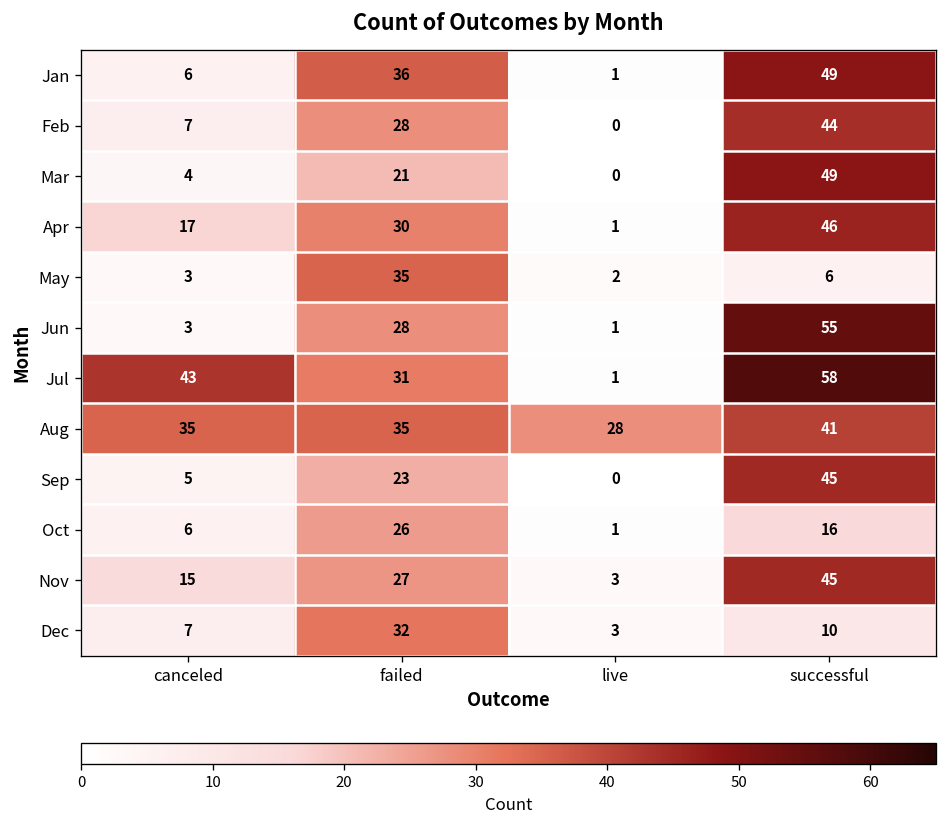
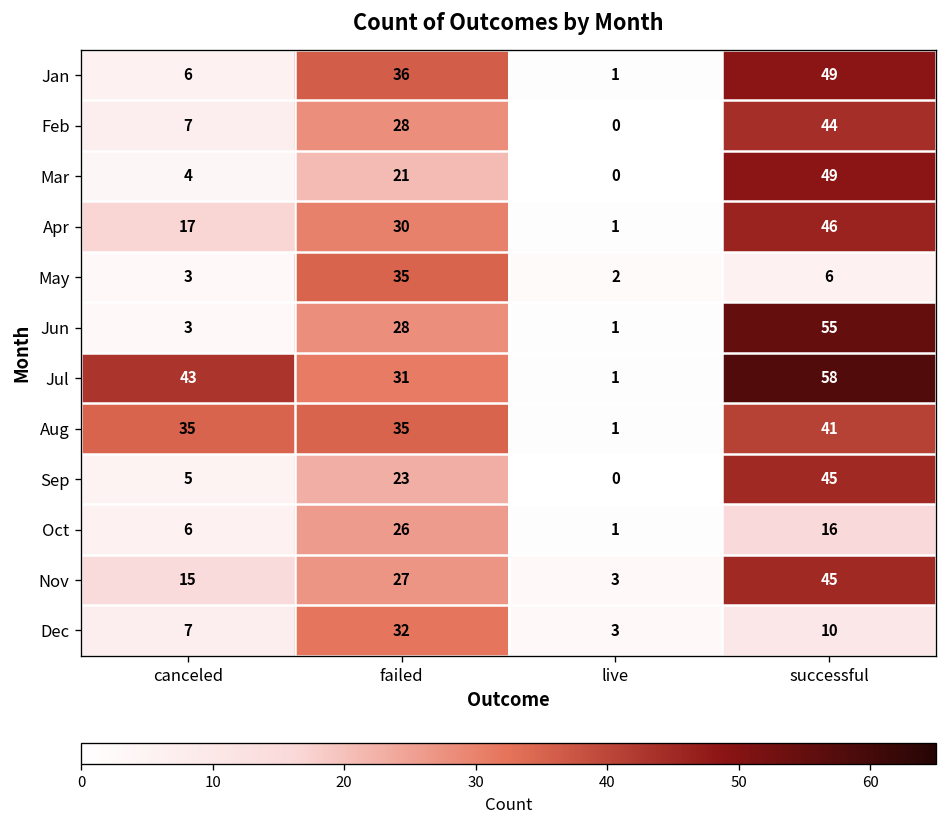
  {
    "Jan": {
      "canceled": 6,
      "failed": 36,
      "live": 1,
      "successful": 49
    },
    "Feb": {
      "canceled": 7,
      "failed": 28,
      "live": 0,
      "successful": 44
    },
    "Mar": {
      "canceled": 4,
      "failed": 21,
      "live": 0,
      "successful": 49
    },
    "Apr": {
      "canceled": 17,
      "failed": 30,
      "live": 1,
      "successful": 46
    },
    "May": {
      "canceled": 3,
      "failed": 35,
      "live": 2,
      "successful": 6
    },
    "Jun": {
      "canceled": 3,
      "failed": 28,
      "live": 1,
      "successful": 55
    },
    "Jul": {
      "canceled": 43,
      "failed": 31,
      "live": 1,
      "successful": 58
    },
    "Aug": {
      "canceled": 35,
      "failed": 35,
-     "live": 28,
+     "live": 1,
      "successful": 41
    },
    "Sep": {
      "canceled": 5,
      "failed": 23,
      "live": 0,
      "successful": 45
    },
    "Oct": {
      "canceled": 6,
      "failed": 26,
      "live": 1,
      "successful": 16
    },
    "Nov": {
      "canceled": 15,
      "failed": 27,
      "live": 3,
      "successful": 45
    },
    "Dec": {
      "canceled": 7,
      "failed": 32,
      "live": 3,
      "successful": 10
    }
  }
